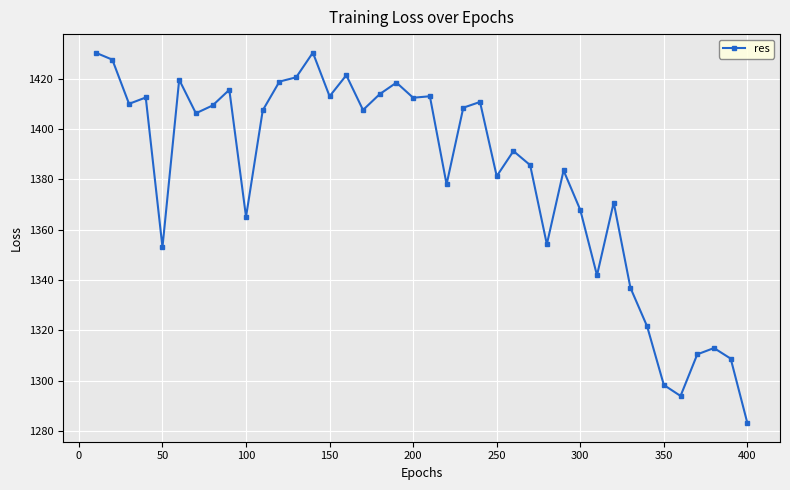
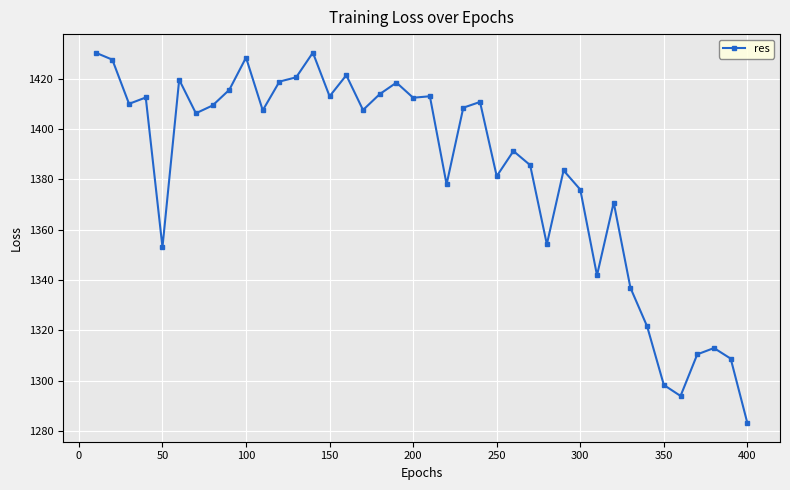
  {
    "50": 1353,
-   "100": 1365,
+   "100": 1428,
    "150": 1413,
    "200": 1412,
    "250": 1381,
-   "300": 1368,
+   "300": 1376,
    "350": 1298,
    "400": 1283
  }
